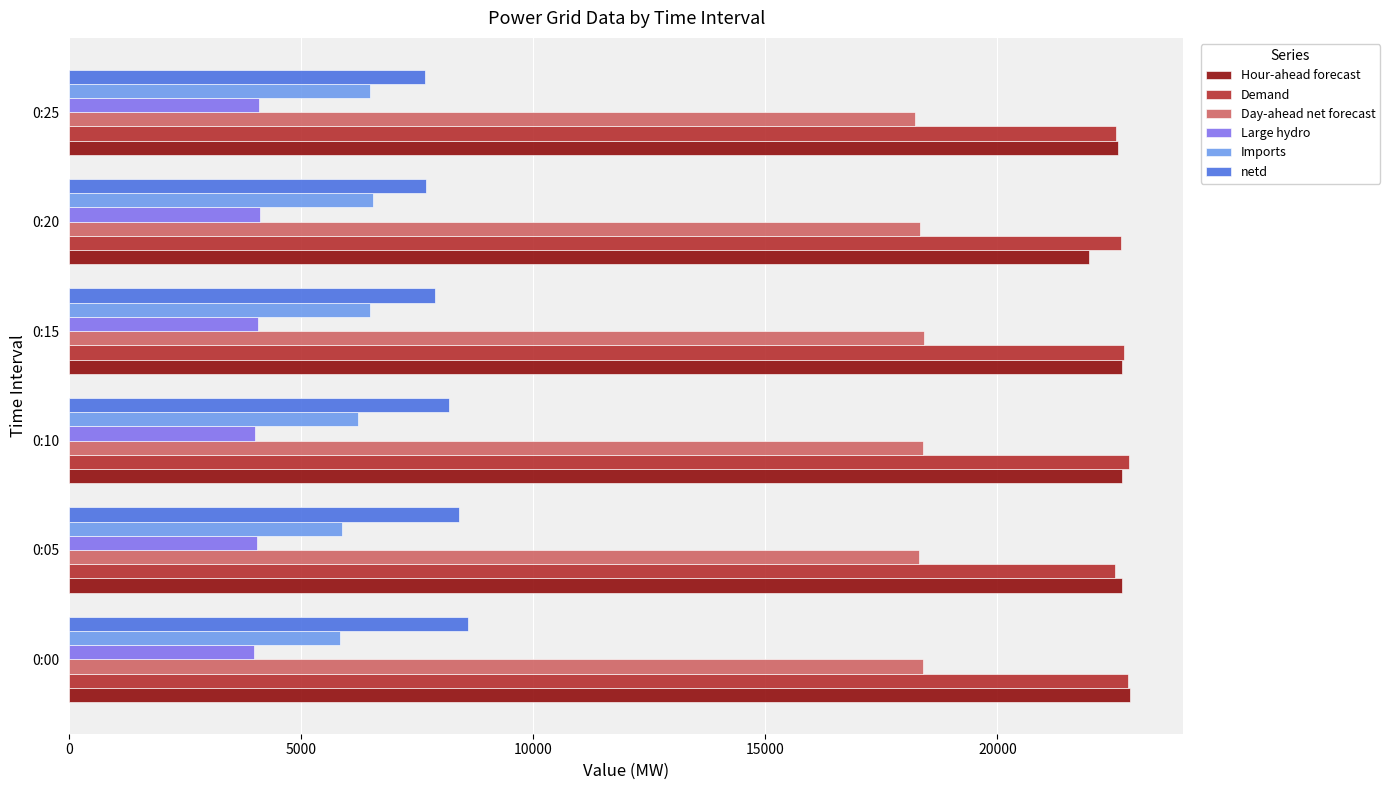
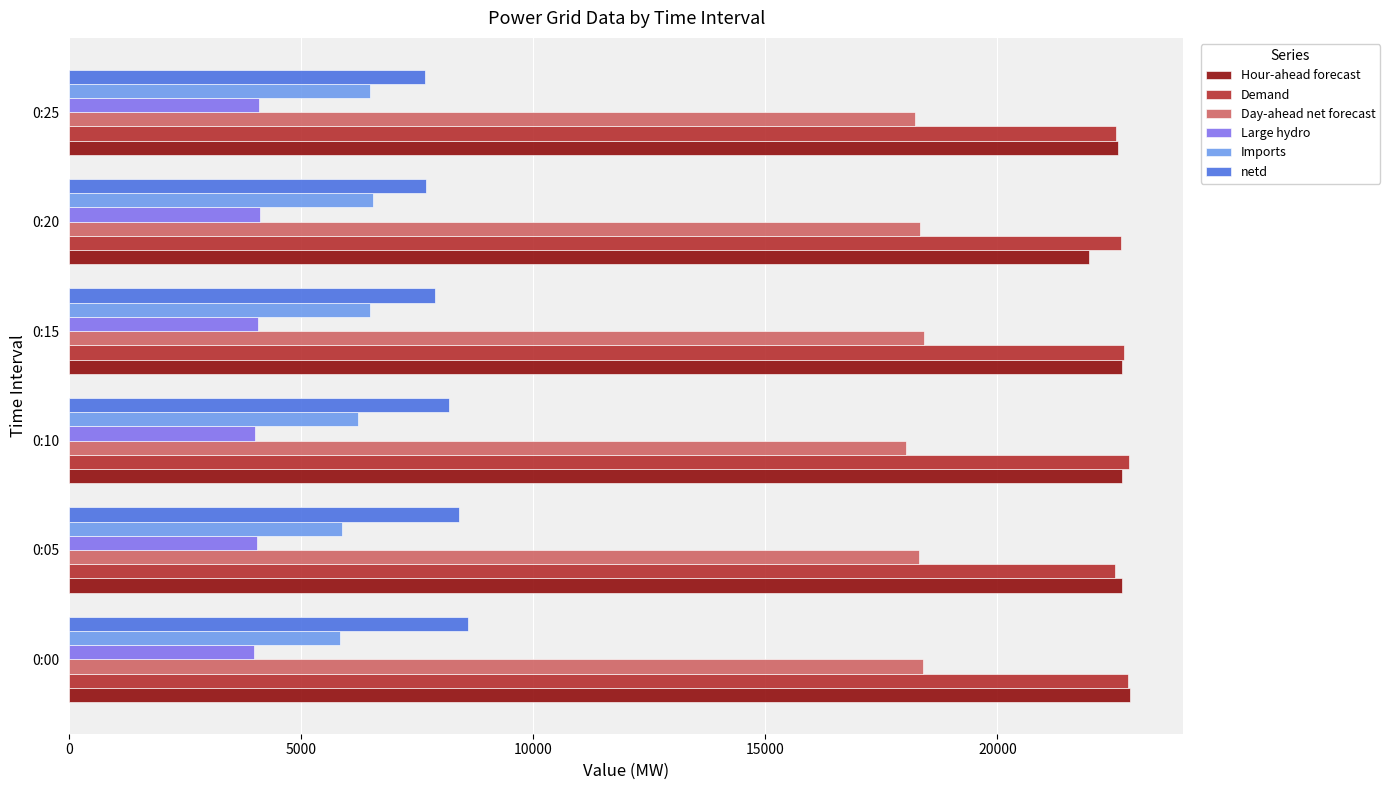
  {
    "Hour-ahead forecast": {
      "0:25": 22600,
      "0:20": 22000,
      "0:15": 22700,
      "0:10": 22700,
      "0:05": 22700,
      "0:00": 22900
    },
    "Demand": {
      "0:25": 22600,
      "0:20": 22700,
      "0:15": 22700,
      "0:10": 22800,
      "0:05": 22500,
      "0:00": 22800
    },
    "Day-ahead net forecast": {
      "0:25": 18200,
      "0:20": 18300,
      "0:15": 18400,
-     "0:10": 18400,
+     "0:10": 18000,
      "0:05": 18300,
      "0:00": 18400
    }
  }
